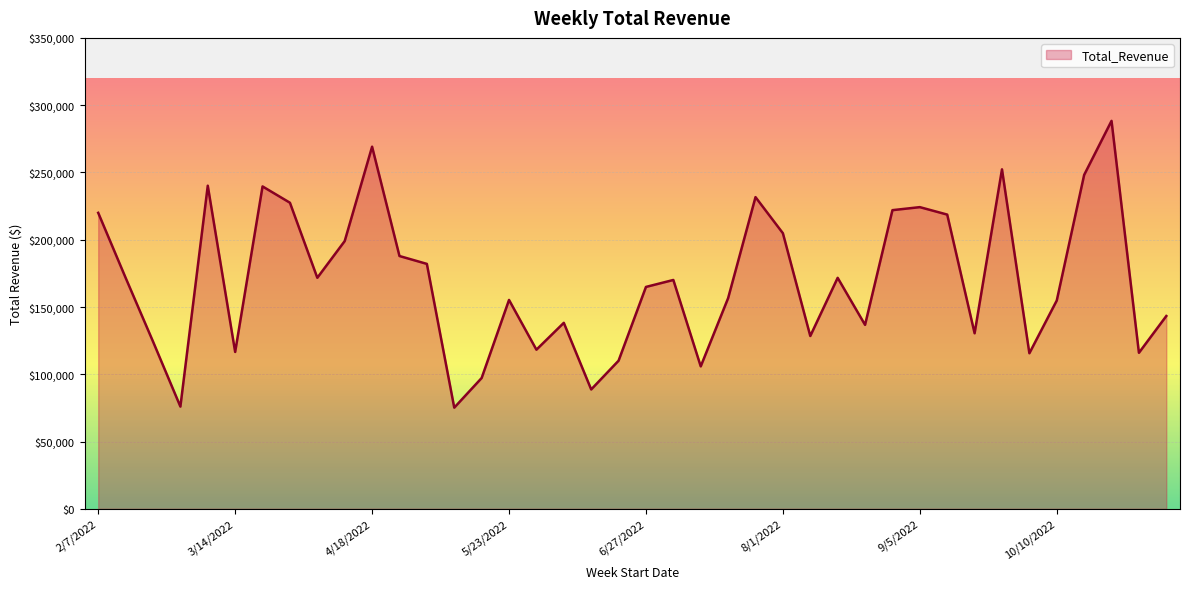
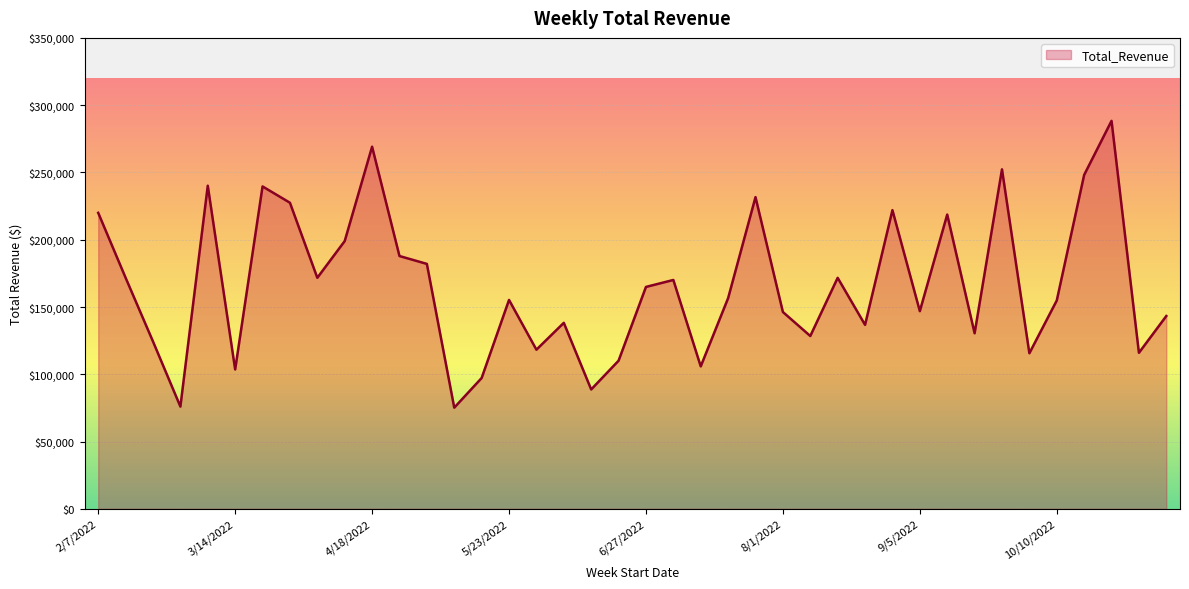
  {
    "2/7/2022": "$220,000",
-   "3/14/2022": "$117,000",
+   "3/14/2022": "$104,000",
    "4/18/2022": "$269,000",
    "5/23/2022": "$155,000",
    "6/27/2022": "$165,000",
-   "8/1/2022": "$205,000",
-   "9/5/2022": "$224,000",
+   "8/1/2022": "$146,000",
+   "9/5/2022": "$147,000",
    "10/10/2022": "$155,000"
  }
